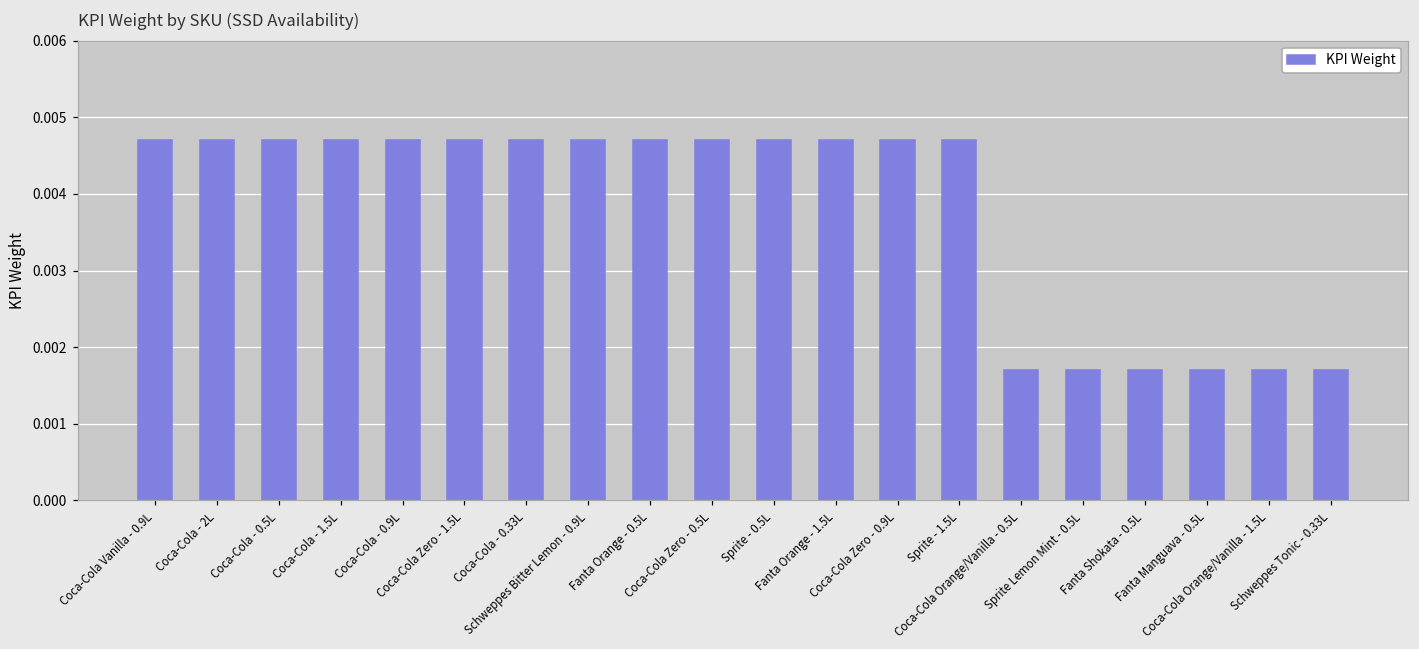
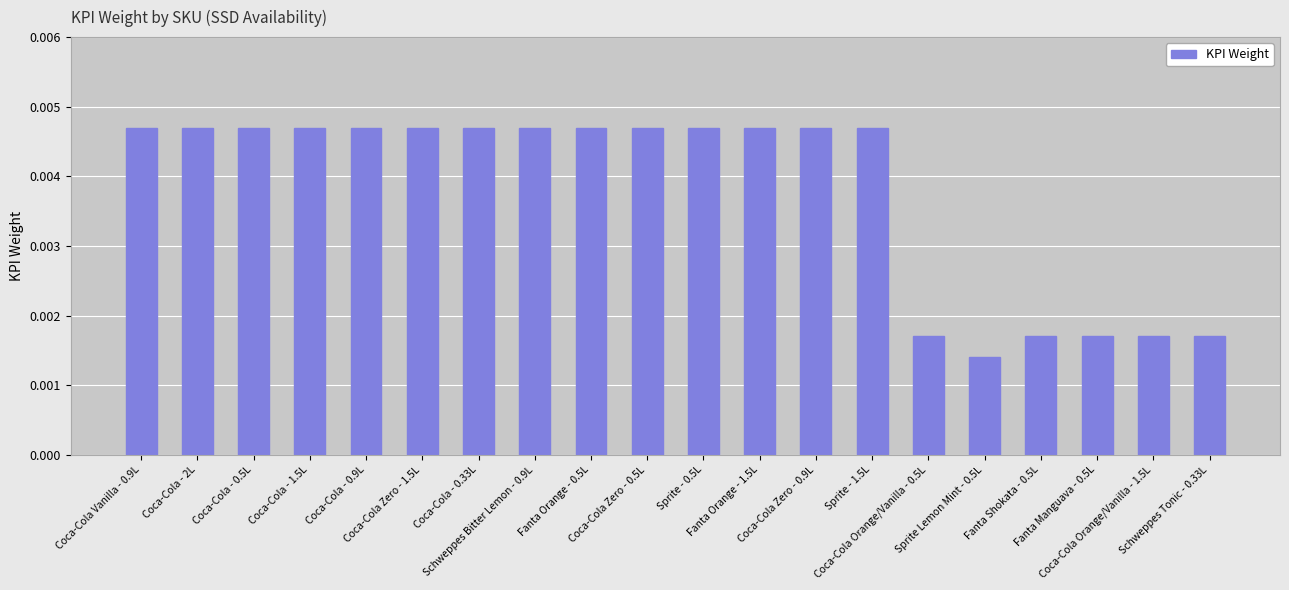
  {
    "Coca-Cola Vanilla - 0.9L": 0.0047,
    "Coca-Cola - 2L": 0.0047,
    "Coca-Cola - 0.5L": 0.0047,
    "Coca-Cola - 1.5L": 0.0047,
    "Coca-Cola - 0.9L": 0.0047,
    "Coca-Cola Zero - 1.5L": 0.0047,
    "Coca-Cola - 0.33L": 0.0047,
    "Schweppes Bitter Lemon - 0.9L": 0.0047,
    "Fanta Orange - 0.5L": 0.0047,
    "Coca-Cola Zero - 0.5L": 0.0047,
    "Sprite - 0.5L": 0.0047,
    "Fanta Orange - 1.5L": 0.0047,
    "Coca-Cola Zero - 0.9L": 0.0047,
    "Sprite - 1.5L": 0.0047,
    "Coca-Cola Orange/Vanilla - 0.5L": 0.0017,
-   "Sprite Lemon Mint - 0.5L": 0.0017,
+   "Sprite Lemon Mint - 0.5L": 0.0014,
    "Fanta Shokata - 0.5L": 0.0017,
    "Fanta Manguava - 0.5L": 0.0017,
    "Coca-Cola Orange/Vanilla - 1.5L": 0.0017,
    "Schweppes Tonic - 0.33L": 0.0017
  }
